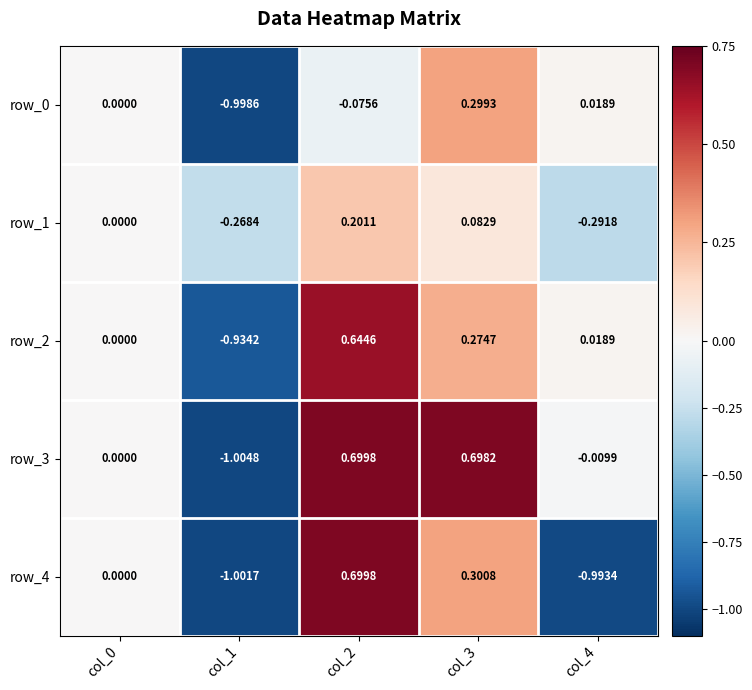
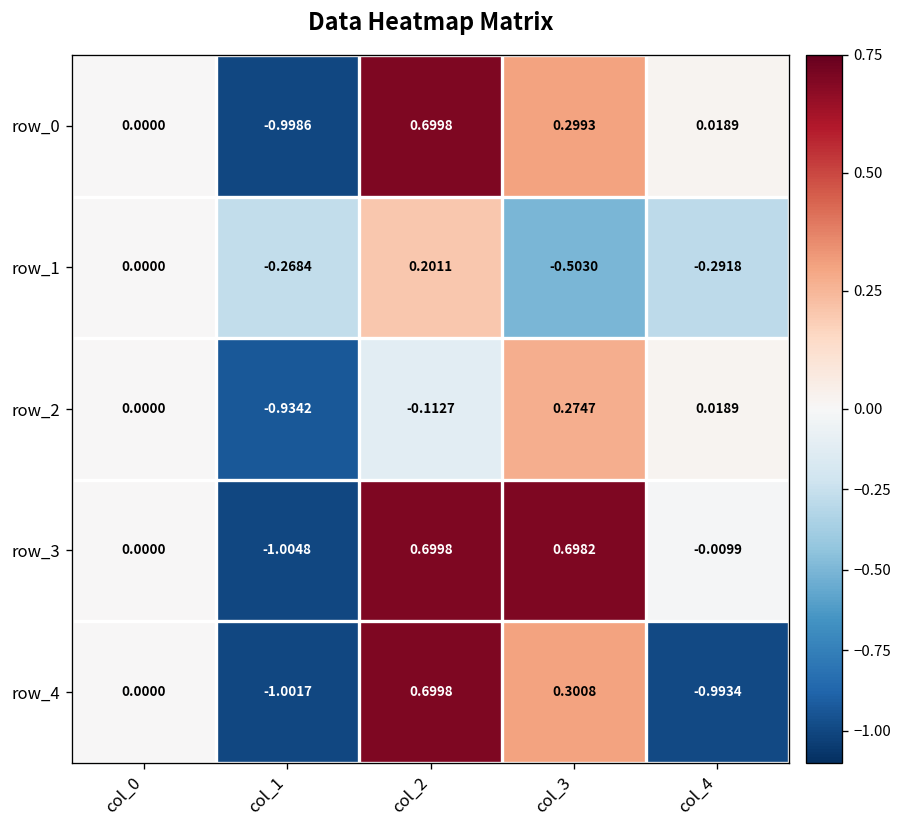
  {
    "row_0": {
      "col_0": 0.0000,
      "col_1": -0.9986,
-     "col_2": -0.0756,
+     "col_2": 0.6998,
      "col_3": 0.2993,
      "col_4": 0.0189
    },
    "row_1": {
      "col_0": 0.0000,
      "col_1": -0.2684,
      "col_2": 0.2011,
-     "col_3": 0.0829,
+     "col_3": -0.5030,
      "col_4": -0.2918
    },
    "row_2": {
      "col_0": 0.0000,
      "col_1": -0.9342,
-     "col_2": 0.6446,
+     "col_2": -0.1127,
      "col_3": 0.2747,
      "col_4": 0.0189
    },
    "row_3": {
      "col_0": 0.0000,
      "col_1": -1.0048,
      "col_2": 0.6998,
      "col_3": 0.6982,
      "col_4": -0.0099
    },
    "row_4": {
      "col_0": 0.0000,
      "col_1": -1.0017,
      "col_2": 0.6998,
      "col_3": 0.3008,
      "col_4": -0.9934
    }
  }
